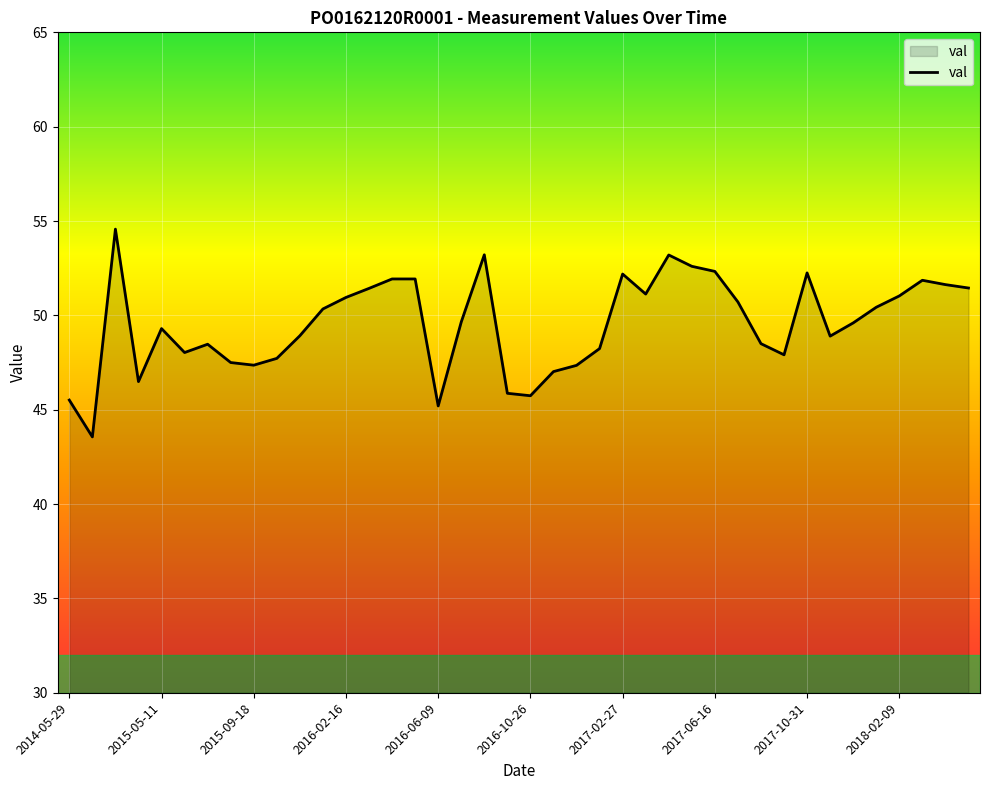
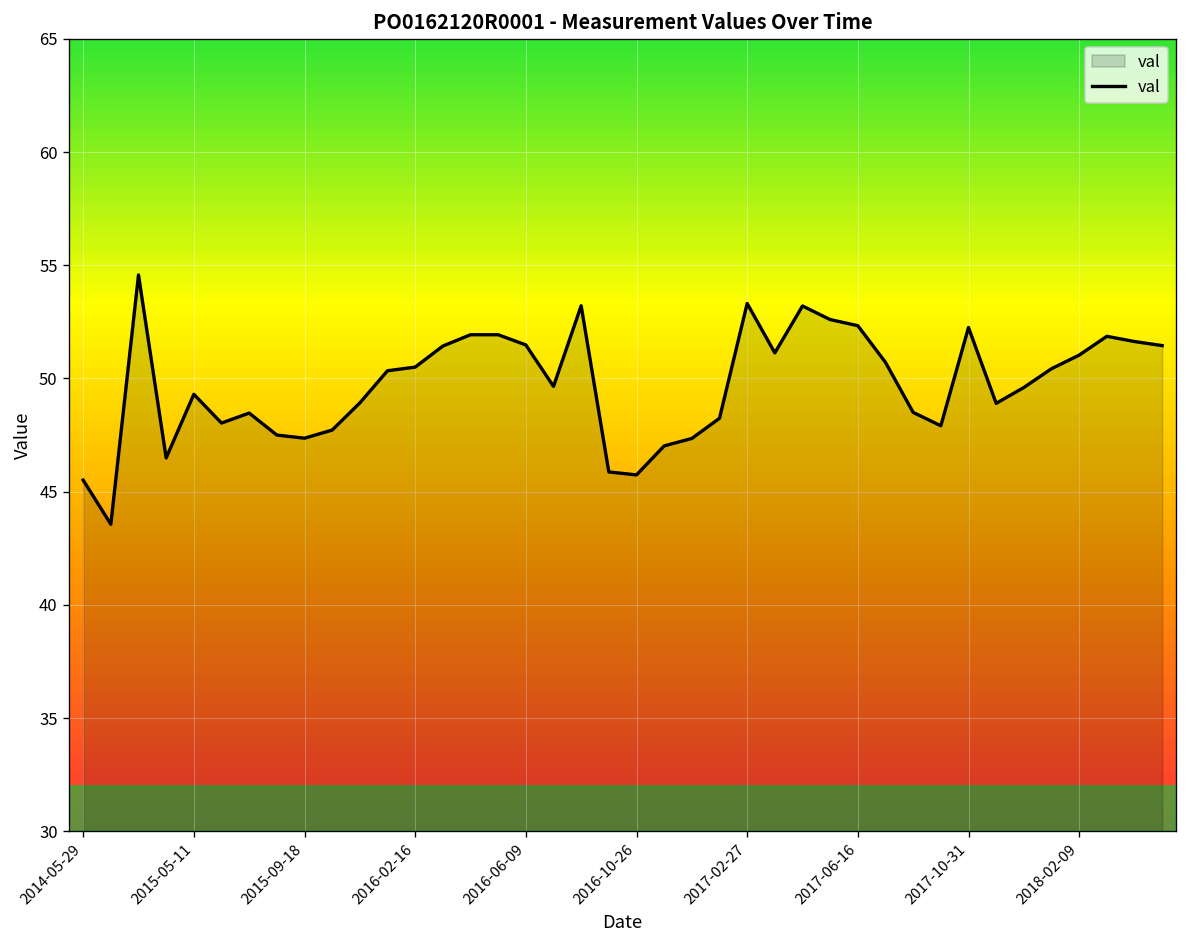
  {
    "2014-05-29": 45.5,
    "2015-05-11": 49.3,
    "2015-09-18": 47.4,
-   "2016-02-16": 51.0,
-   "2016-06-09": 45.2,
+   "2016-02-16": 50.5,
+   "2016-06-09": 51.5,
    "2016-10-26": 45.7,
-   "2017-02-27": 52.2,
+   "2017-02-27": 53.3,
    "2017-06-16": 52.3,
    "2017-10-31": 52.3,
    "2018-02-09": 51.0
  }
